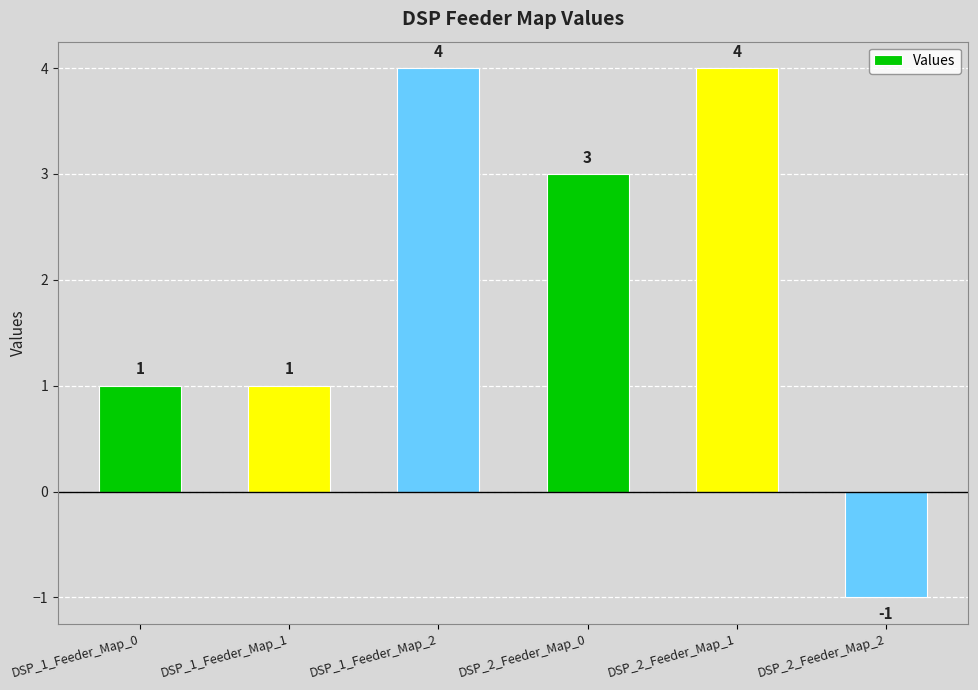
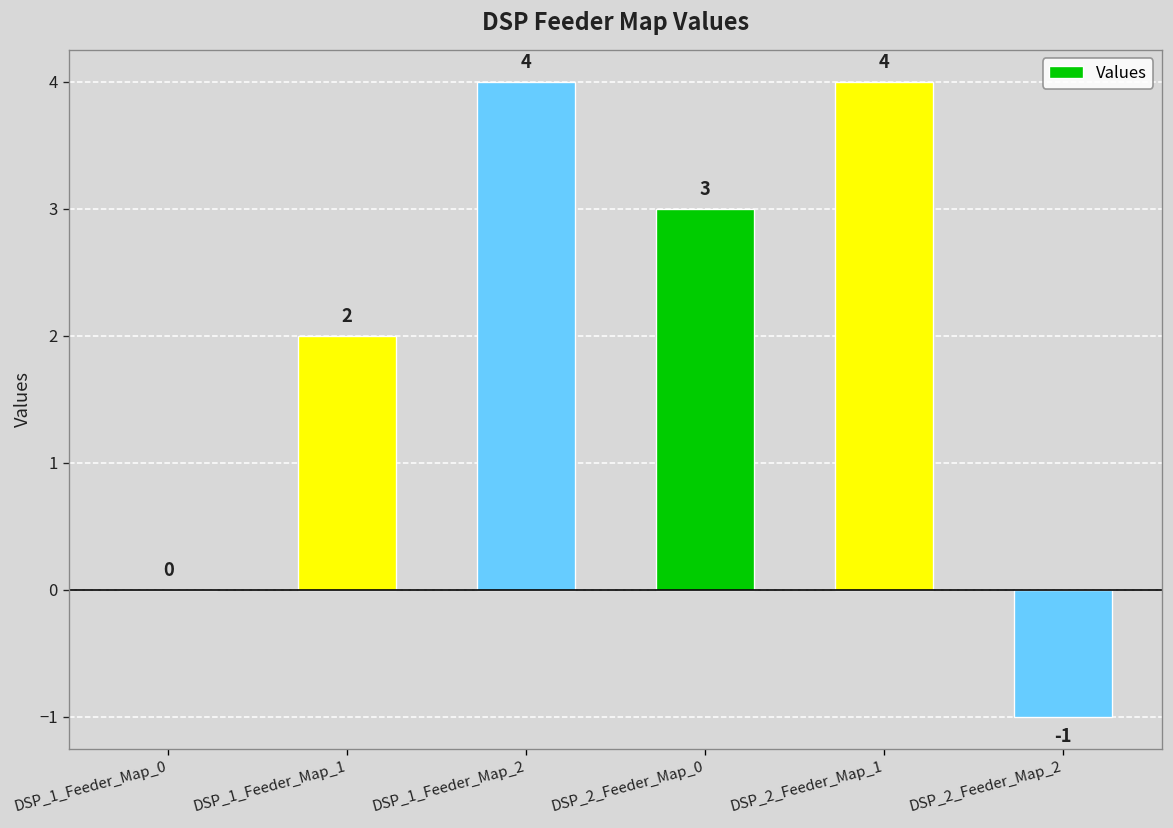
  {
-   "DSP_1_Feeder_Map_0": 1,
-   "DSP_1_Feeder_Map_1": 1,
+   "DSP_1_Feeder_Map_0": 0,
+   "DSP_1_Feeder_Map_1": 2,
    "DSP_1_Feeder_Map_2": 4,
    "DSP_2_Feeder_Map_0": 3,
    "DSP_2_Feeder_Map_1": 4,
    "DSP_2_Feeder_Map_2": -1
  }
